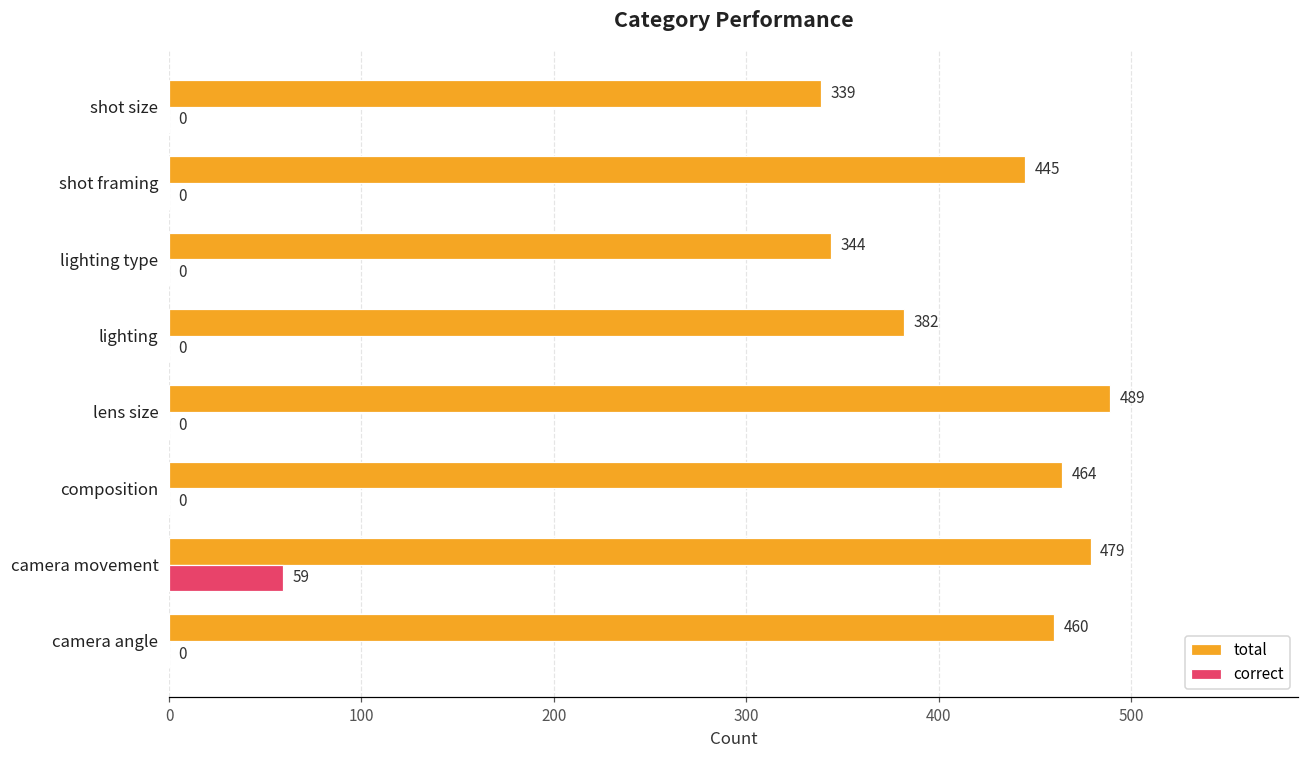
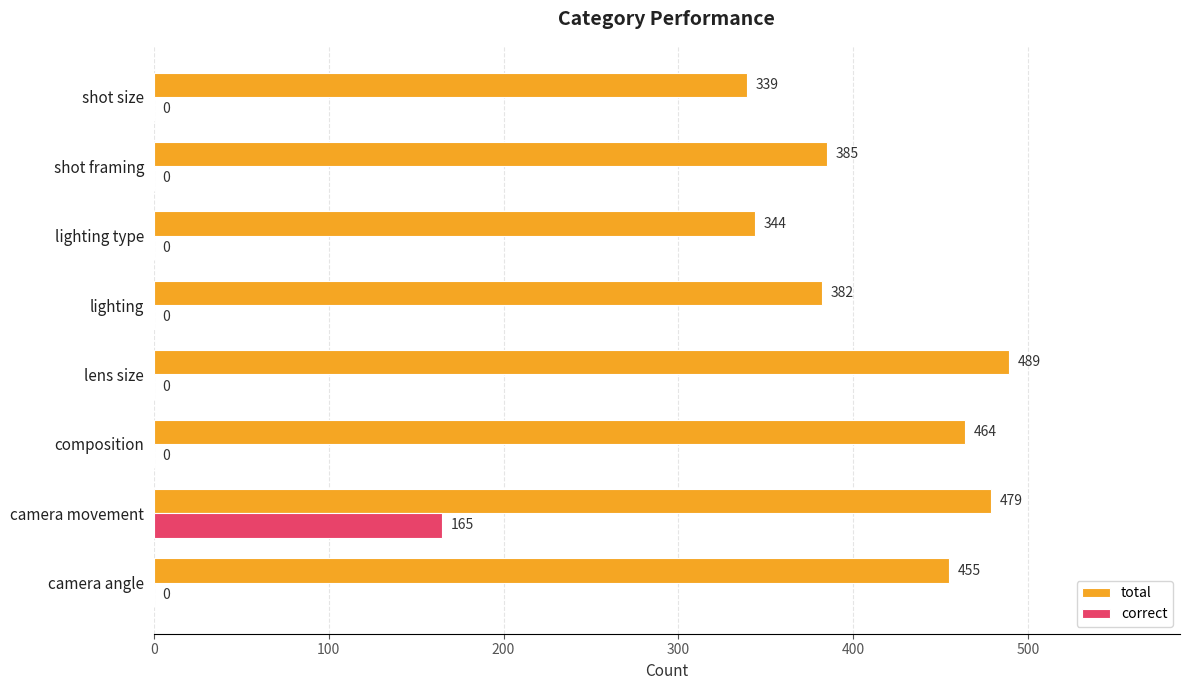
  {
    "total": {
      "shot size": 339,
-     "shot framing": 445,
+     "shot framing": 385,
      "lighting type": 344,
      "lighting": 382,
      "lens size": 489,
      "composition": 464,
      "camera movement": 479,
-     "camera angle": 460
+     "camera angle": 455
    },
    "correct": {
      "shot size": 0,
      "shot framing": 0,
      "lighting type": 0,
      "lighting": 0,
      "lens size": 0,
      "composition": 0,
-     "camera movement": 59,
+     "camera movement": 165,
      "camera angle": 0
    }
  }
